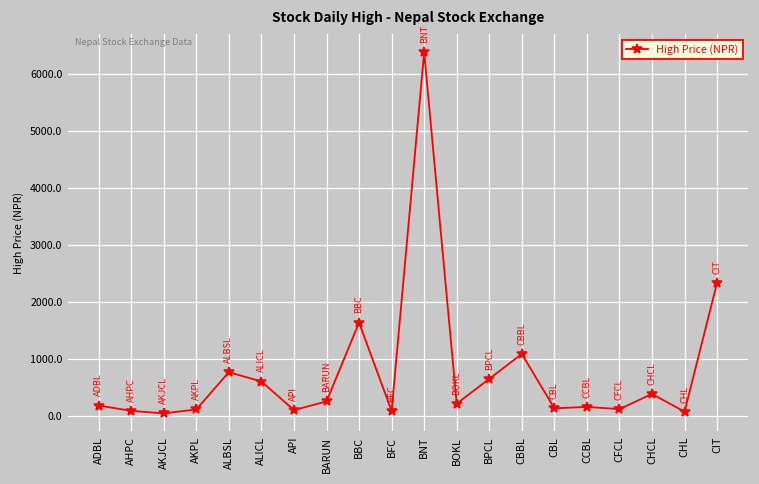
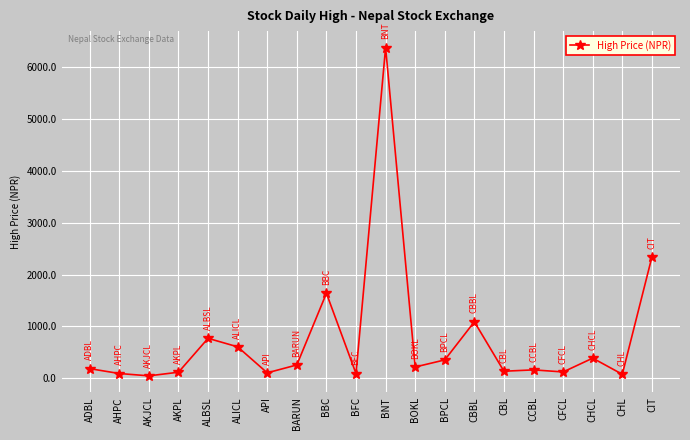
  {
    "ADBL": 200,
    "AHPC": 100,
    "AKJCL": 0,
    "AKPL": 100,
    "ALBSL": 800,
    "ALICL": 600,
    "API": 100,
    "BARUN": 300,
    "BBC": 1600,
    "BFC": 100,
    "BNT": 6400,
    "BOKL": 200,
-   "BPCL": 700,
+   "BPCL": 400,
    "CBBL": 1100,
    "CBL": 100,
    "CCBL": 200,
    "CFCL": 100,
    "CHCL": 400,
    "CHL": 100,
    "CIT": 2300
  }
